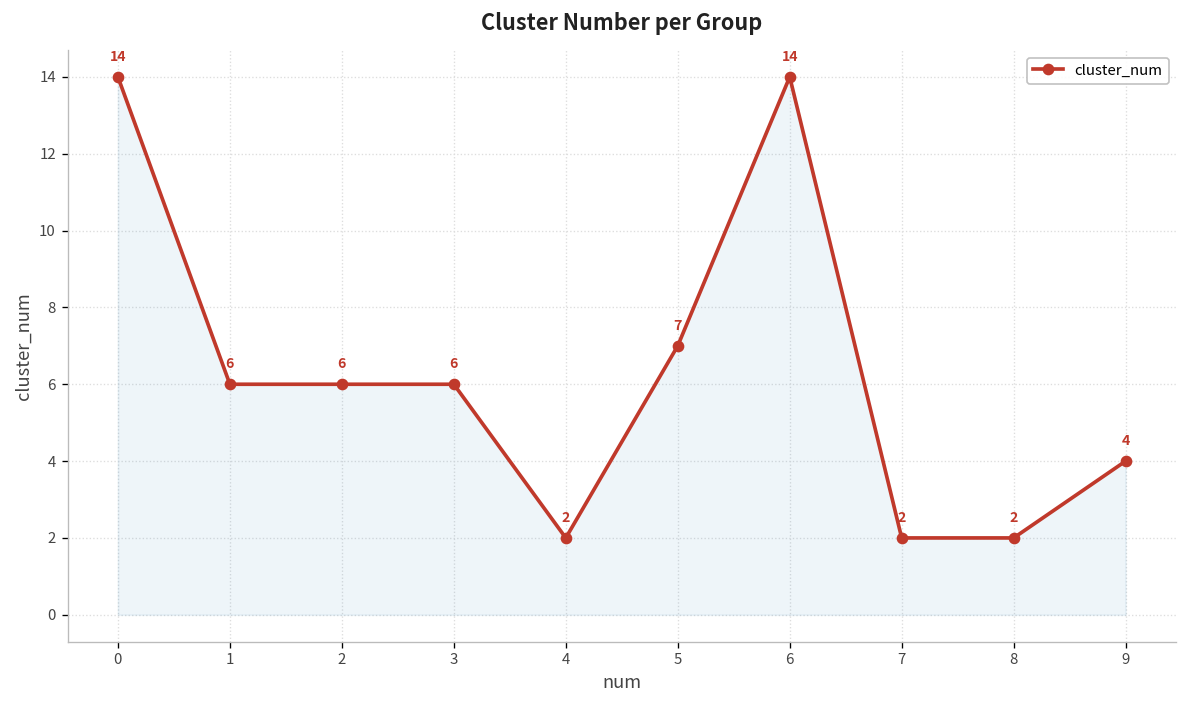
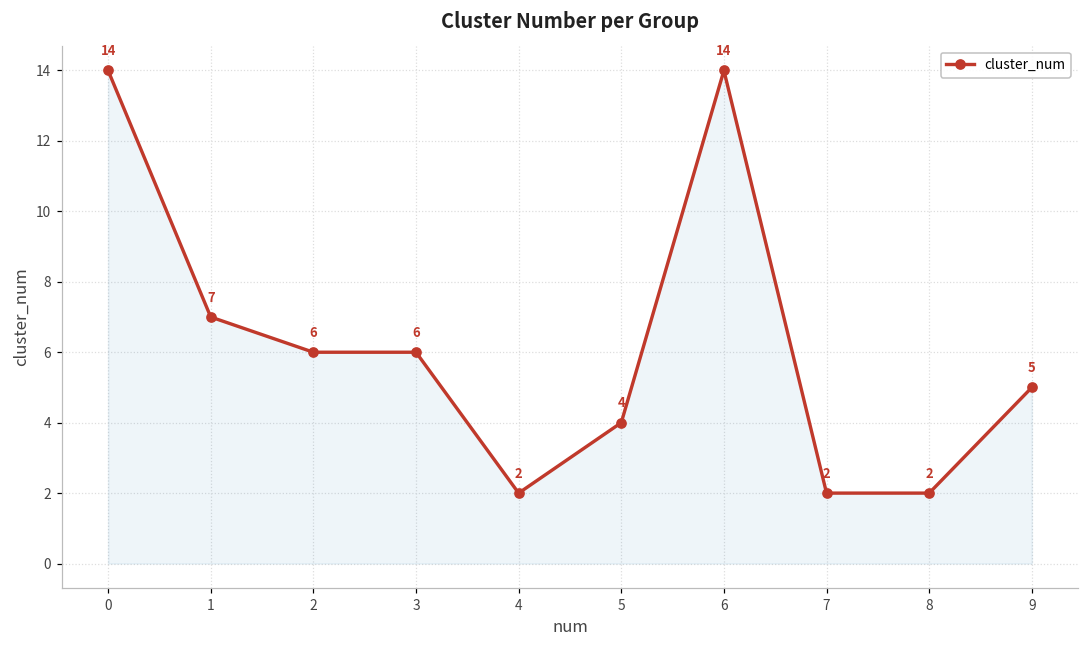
  {
    "0": 14,
-   "1": 6,
+   "1": 7,
    "2": 6,
    "3": 6,
    "4": 2,
-   "5": 7,
+   "5": 4,
    "6": 14,
    "7": 2,
    "8": 2,
-   "9": 4
+   "9": 5
  }
